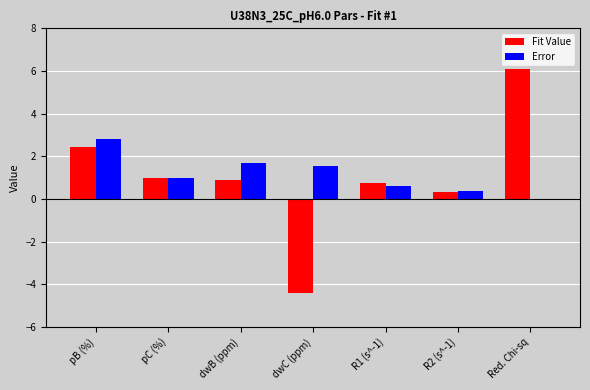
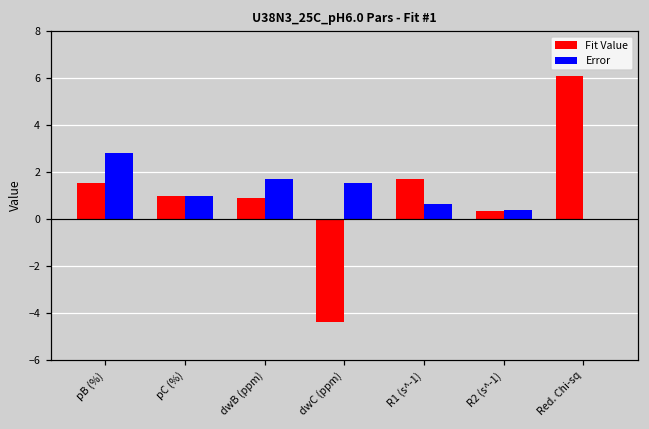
  {
    "Fit Value": {
-     "pB (%)": 2.4,
+     "pB (%)": 1.5,
      "pC (%)": 1.0,
      "dwB (ppm)": 0.9,
      "dwC (ppm)": -4.4,
-     "R1 (s^-1)": 0.8,
+     "R1 (s^-1)": 1.7,
      "R2 (s^-1)": 0.3,
      "Red. Chi-sq": 6.1
    },
    "Error": {
      "pB (%)": 2.8,
      "pC (%)": 1.0,
      "dwB (ppm)": 1.7,
      "dwC (ppm)": 1.6,
      "R1 (s^-1)": 0.6,
      "R2 (s^-1)": 0.4,
      "Red. Chi-sq": 0.0
    }
  }
